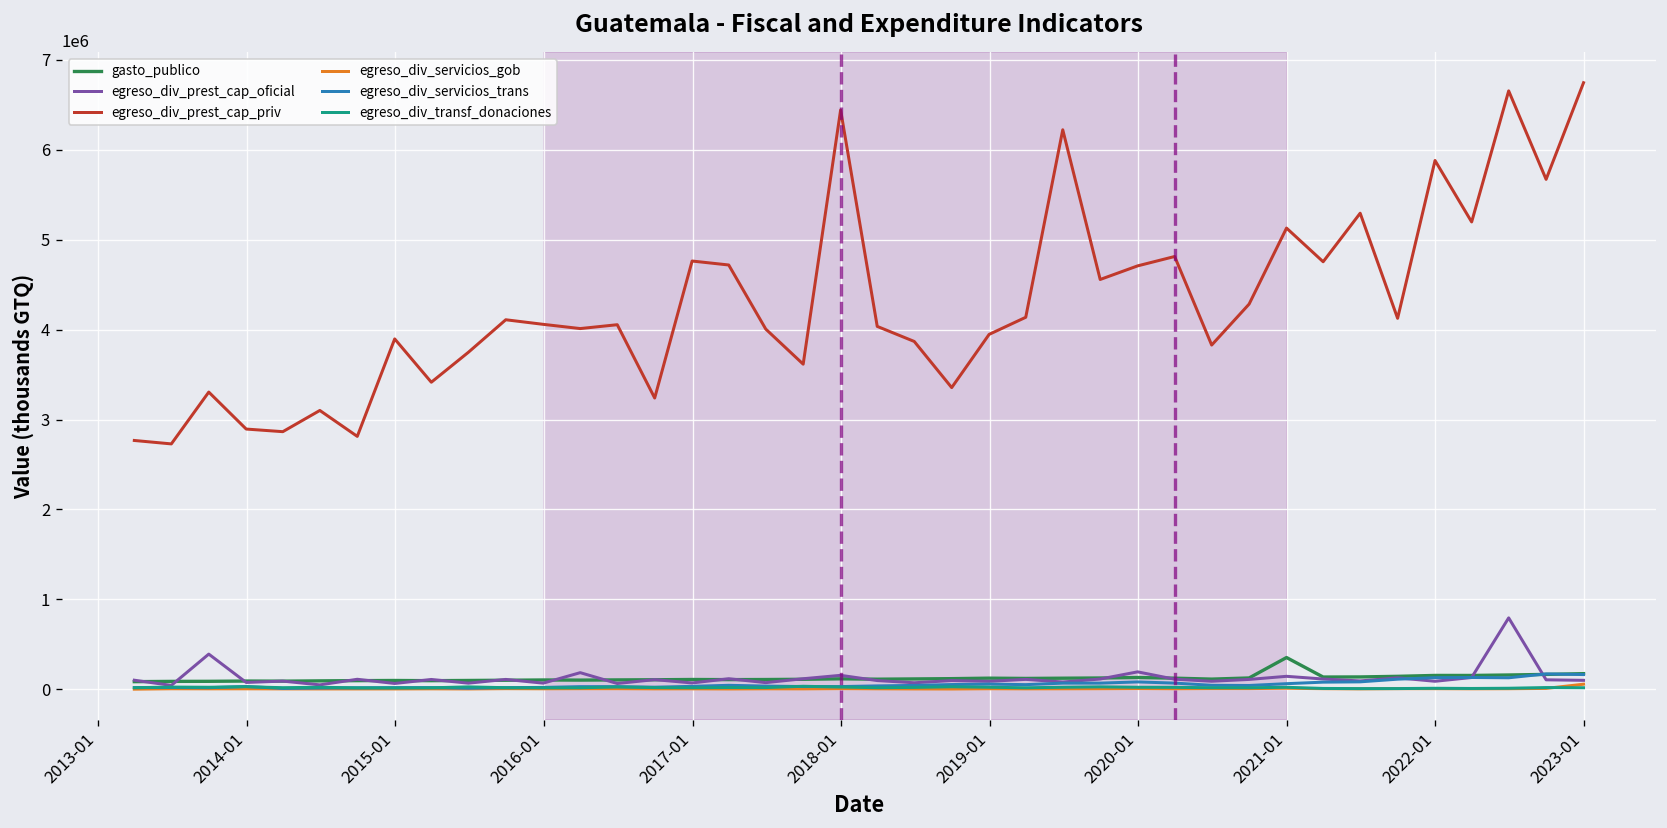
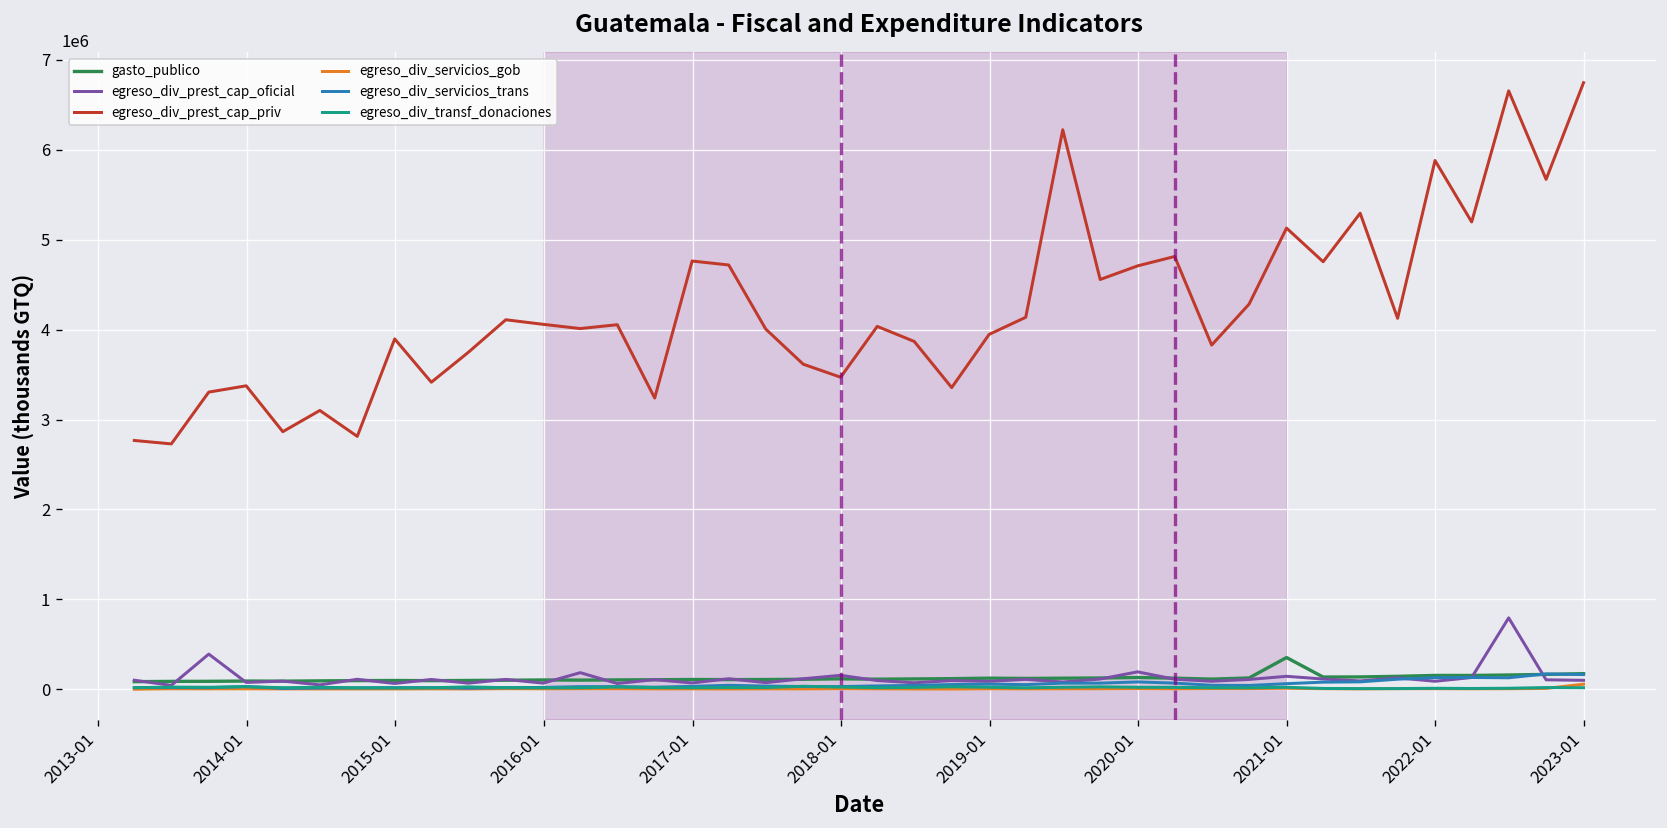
  {
    "gasto_publico": {
      "2016-01": 100000,
      "2017-01": 100000,
      "2018-01": 100000,
      "2019-01": 100000,
      "2020-01": 100000,
      "2021-01": 400000
    },
    "egreso_div_prest_cap_oficial": {
      "2016-01": 100000,
      "2017-01": 100000,
      "2018-01": 200000,
      "2020-01": 200000,
      "2021-01": 100000,
      "2022-01": 100000,
      "2023-01": 100000
    },
    "egreso_div_prest_cap_priv": {
-     "2014-01": 2900000,
+     "2014-01": 3400000,
      "2015-01": 3900000,
      "2016-01": 4100000,
      "2017-01": 4800000,
-     "2018-01": 6400000,
+     "2018-01": 3500000,
      "2019-01": 3900000,
      "2020-01": 4700000,
      "2021-01": 5100000,
      "2022-01": 5900000,
      "2023-01": 6700000
    },
    "egreso_div_servicios_gob": {
      "2023-01": 100000
    },
    "egreso_div_servicios_trans": {
      "2020-01": 100000,
      "2021-01": 100000
    },
    "egreso_div_transf_donaciones": {
      "2023-01": 0
    }
  }
